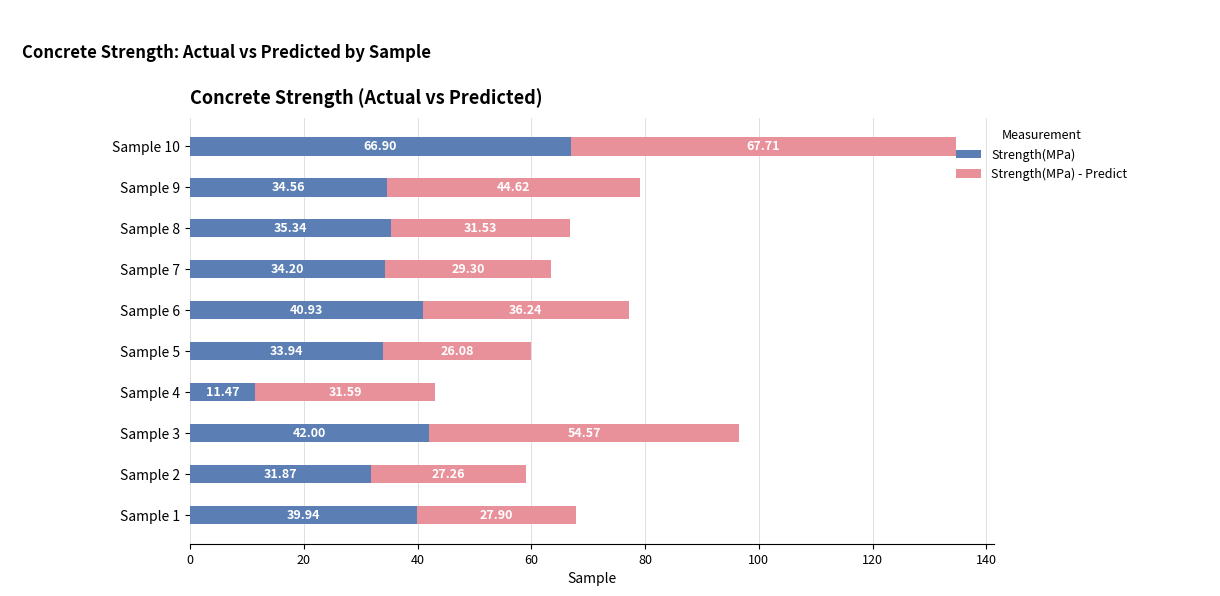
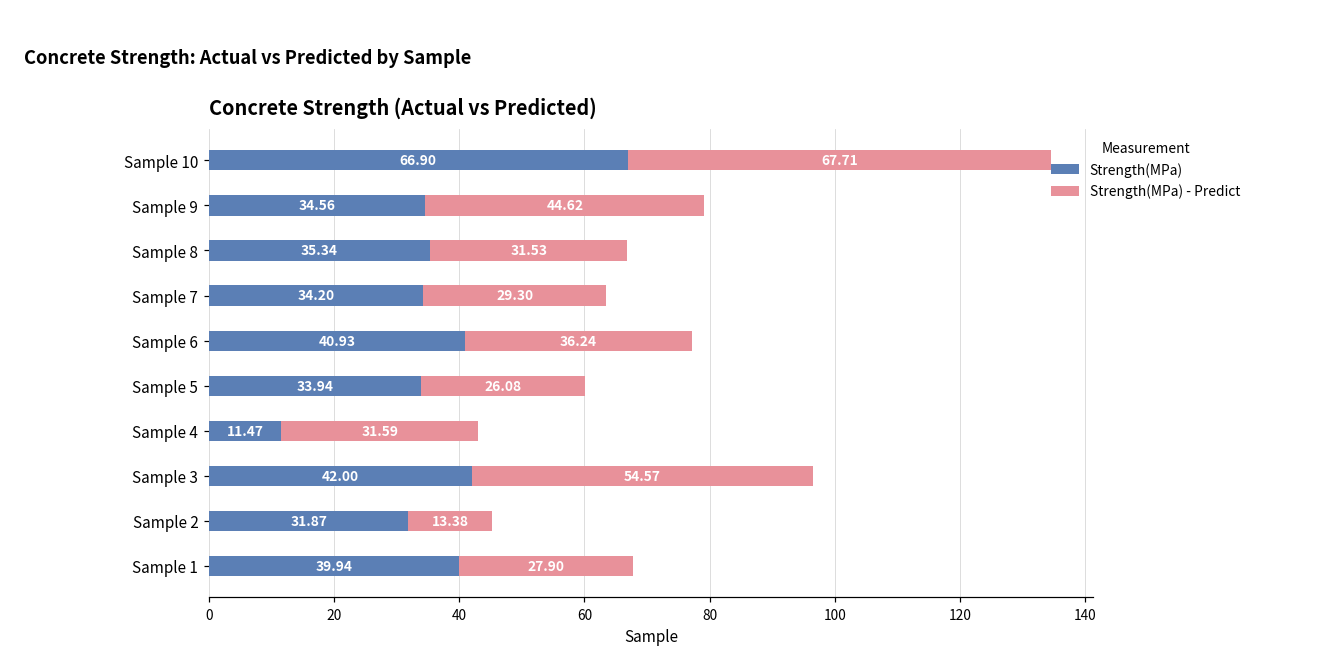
  {
    "Strength(MPa)": {
      "Sample 10": 66.90,
      "Sample 9": 34.56,
      "Sample 8": 35.34,
      "Sample 7": 34.20,
      "Sample 6": 40.93,
      "Sample 5": 33.94,
      "Sample 4": 11.47,
      "Sample 3": 42.00,
      "Sample 2": 31.87,
      "Sample 1": 39.94
    },
    "Strength(MPa) - Predict": {
      "Sample 10": 67.71,
      "Sample 9": 44.62,
      "Sample 8": 31.53,
      "Sample 7": 29.30,
      "Sample 6": 36.24,
      "Sample 5": 26.08,
      "Sample 4": 31.59,
      "Sample 3": 54.57,
-     "Sample 2": 27.26,
+     "Sample 2": 13.38,
      "Sample 1": 27.90
    }
  }
